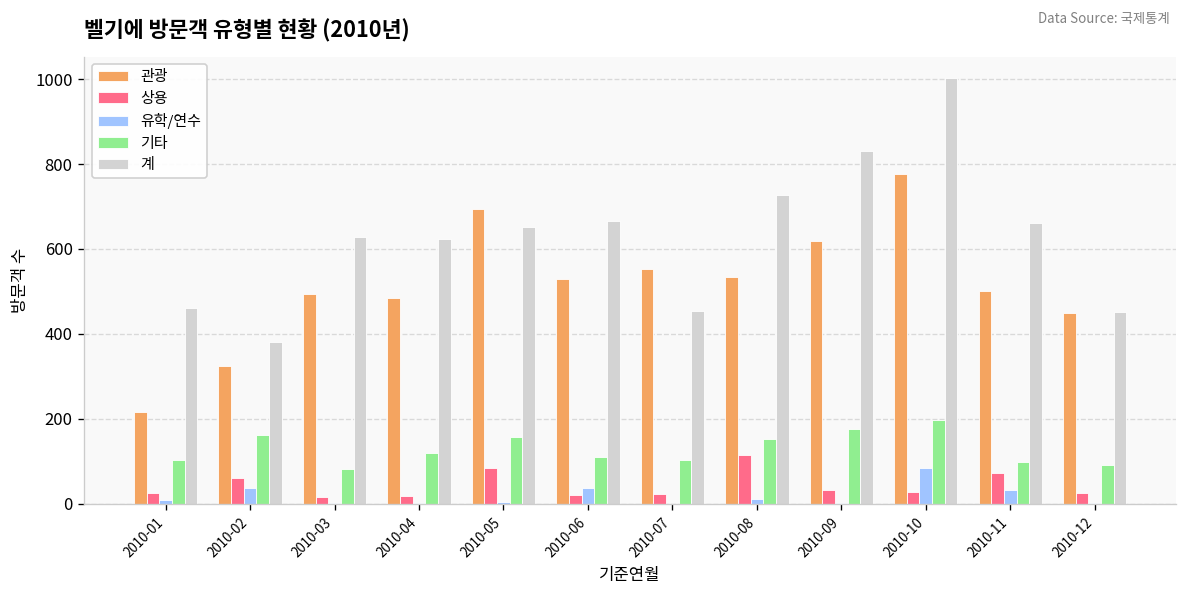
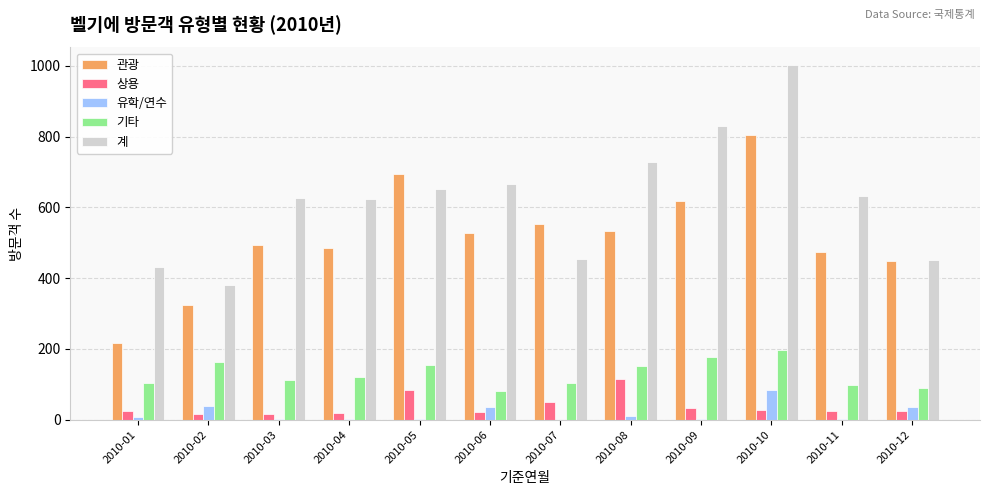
  {
    "관광": {
      "2010-01": 220,
      "2010-02": 320,
      "2010-03": 500,
      "2010-04": 480,
      "2010-05": 690,
      "2010-06": 530,
      "2010-07": 550,
      "2010-08": 530,
      "2010-09": 620,
-     "2010-10": 780,
-     "2010-11": 500,
+     "2010-10": 800,
+     "2010-11": 480,
      "2010-12": 450
    },
    "상용": {
      "2010-01": 30,
-     "2010-02": 60,
+     "2010-02": 20,
      "2010-03": 20,
      "2010-04": 20,
      "2010-05": 80,
      "2010-06": 20,
-     "2010-07": 20,
+     "2010-07": 50,
      "2010-08": 120,
      "2010-09": 30,
      "2010-10": 30,
-     "2010-11": 70,
+     "2010-11": 30,
      "2010-12": 30
    },
    "유학/연수": {
      "2010-01": 10,
      "2010-02": 40,
      "2010-06": 40,
      "2010-07": 0,
      "2010-08": 10,
      "2010-10": 80,
-     "2010-11": 30,
-     "2010-12": 0
+     "2010-11": 0,
+     "2010-12": 40
    },
    "기타": {
      "2010-01": 100,
      "2010-02": 160,
-     "2010-03": 80,
+     "2010-03": 110,
      "2010-04": 120,
      "2010-05": 160,
-     "2010-06": 110,
+     "2010-06": 80,
      "2010-07": 100,
      "2010-08": 150,
      "2010-09": 180,
      "2010-10": 200,
      "2010-11": 100,
      "2010-12": 90
    },
    "계": {
-     "2010-01": 460,
+     "2010-01": 430,
      "2010-02": 380,
      "2010-03": 630,
      "2010-04": 620,
      "2010-05": 650,
      "2010-06": 670,
      "2010-07": 450,
      "2010-08": 730,
      "2010-09": 830,
      "2010-10": 1000,
-     "2010-11": 660,
+     "2010-11": 630,
      "2010-12": 450
    }
  }
